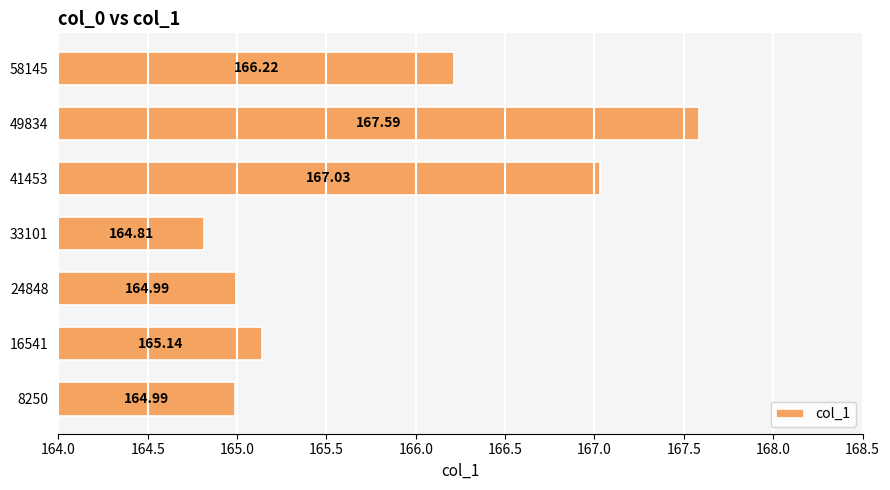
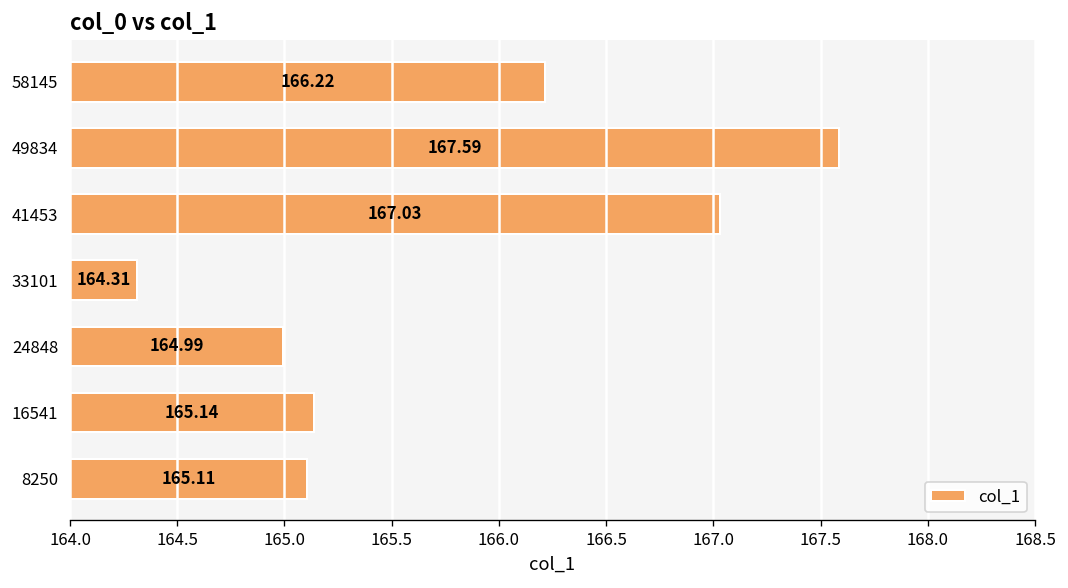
  {
    "58145": 166.22,
    "49834": 167.59,
    "41453": 167.03,
-   "33101": 164.81,
+   "33101": 164.31,
    "24848": 164.99,
    "16541": 165.14,
-   "8250": 164.99
+   "8250": 165.11
  }
